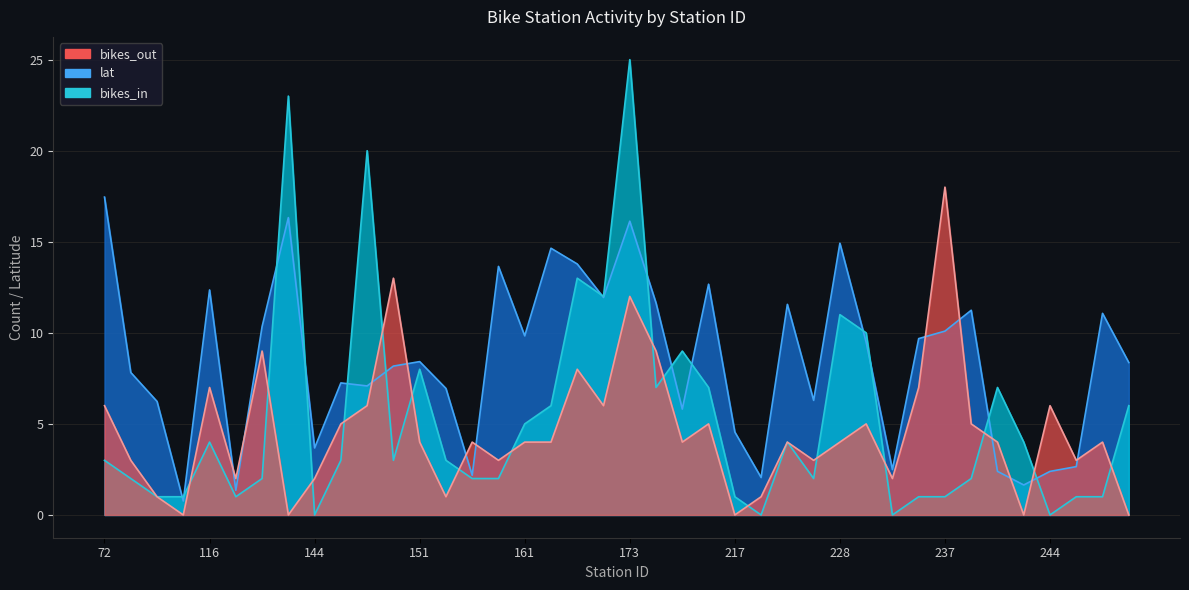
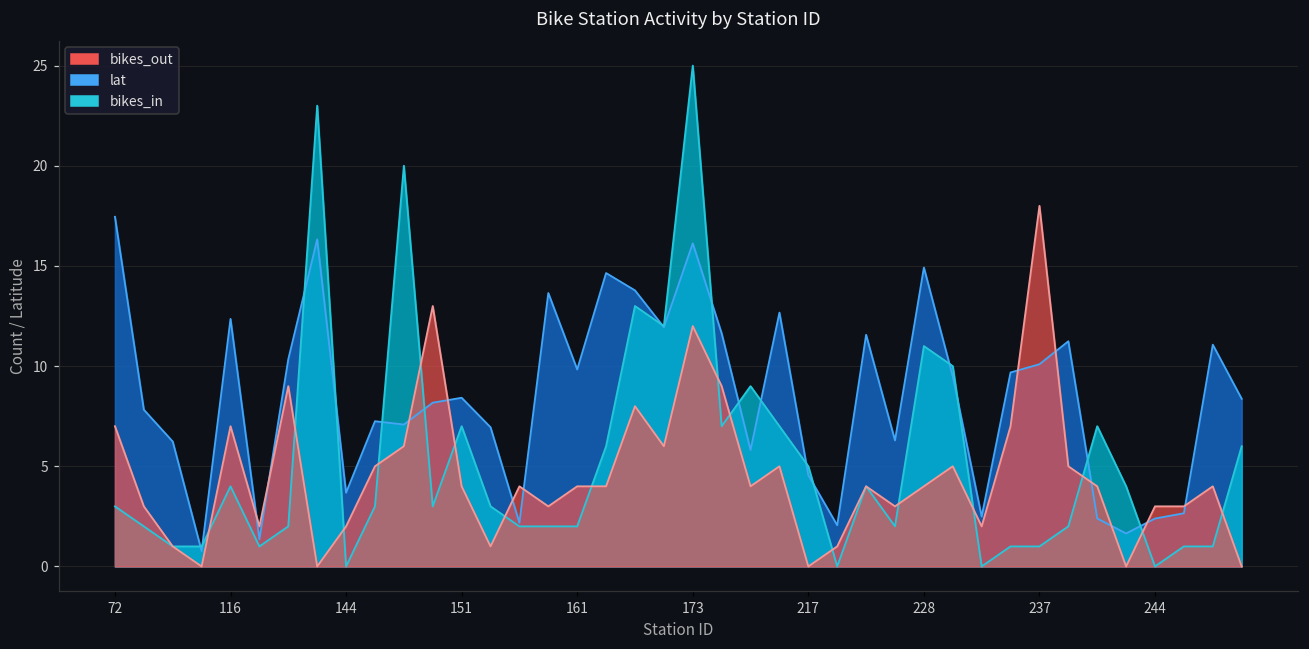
  {
    "bikes_in": {
      "72": 3,
      "116": 4,
      "144": 0,
-     "151": 8,
-     "161": 5,
+     "151": 7,
+     "161": 2,
      "173": 25,
-     "217": 1,
+     "217": 5,
      "228": 11,
      "237": 1,
      "244": 0
    },
    "bikes_out": {
-     "72": 6,
+     "72": 7,
      "116": 7,
      "144": 2,
      "151": 4,
      "161": 4,
      "173": 12,
      "217": 0,
      "228": 4,
      "237": 18,
-     "244": 6
+     "244": 3
    }
  }
